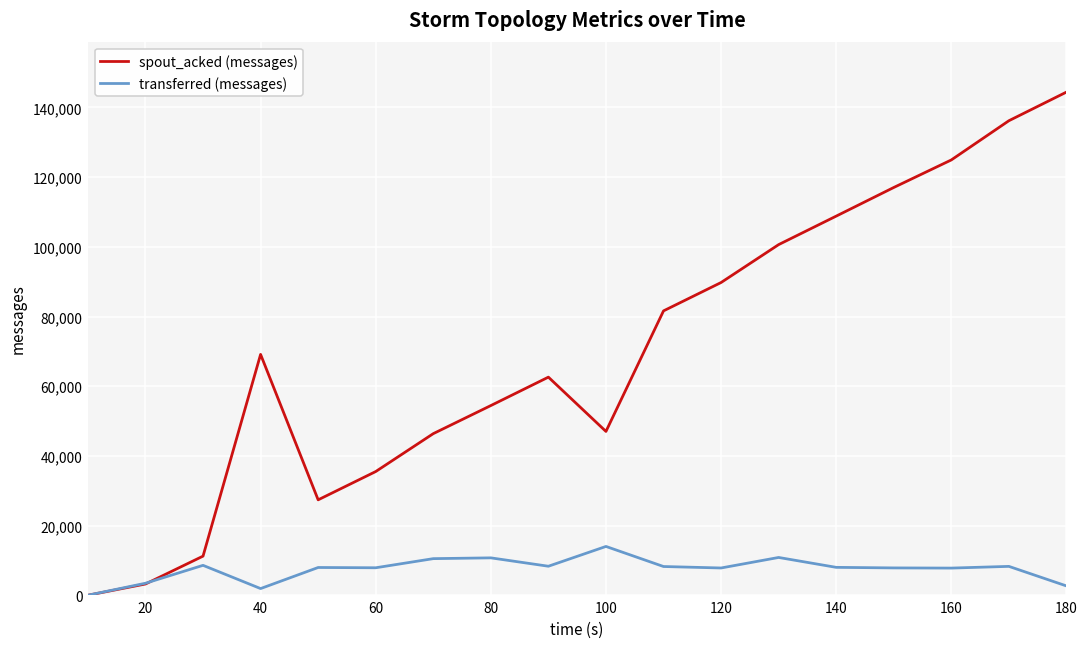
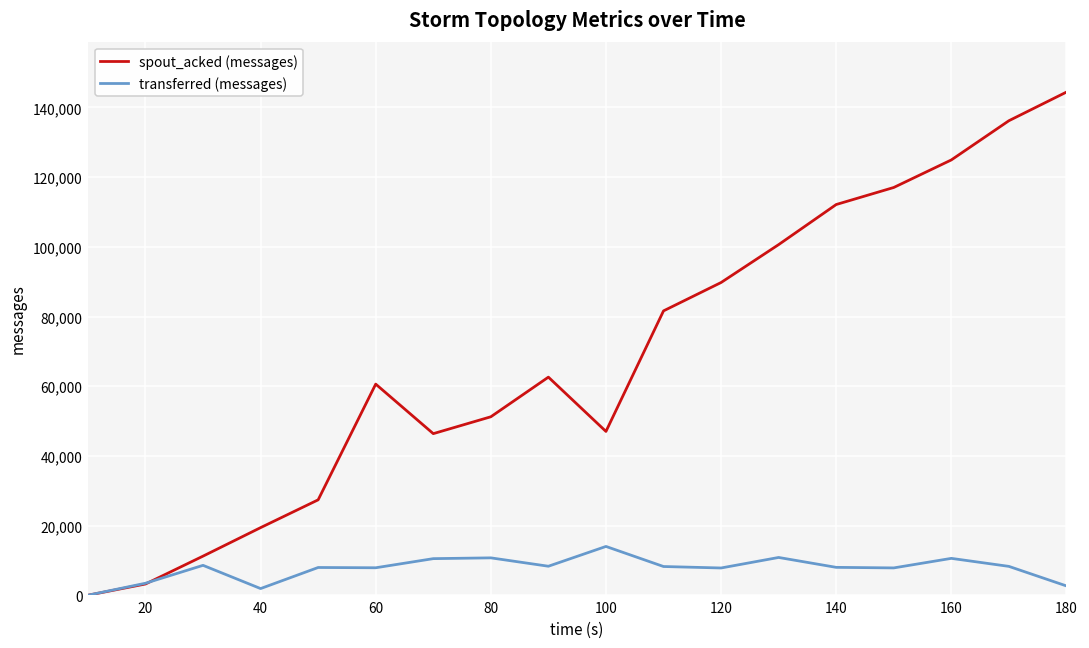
  {
    "spout_acked (messages)": {
-     "40": "69,000",
-     "60": "36,000",
-     "80": "54,000",
+     "40": "19,000",
+     "60": "61,000",
+     "80": "51,000",
      "100": "47,000",
      "120": "90,000",
-     "140": "109,000",
+     "140": "112,000",
      "160": "125,000",
      "180": "144,000"
    },
    "transferred (messages)": {
      "40": "2,000",
      "60": "8,000",
      "80": "11,000",
      "100": "14,000",
      "120": "8,000",
      "140": "8,000",
-     "160": "8,000",
+     "160": "11,000",
      "180": "3,000"
    }
  }
